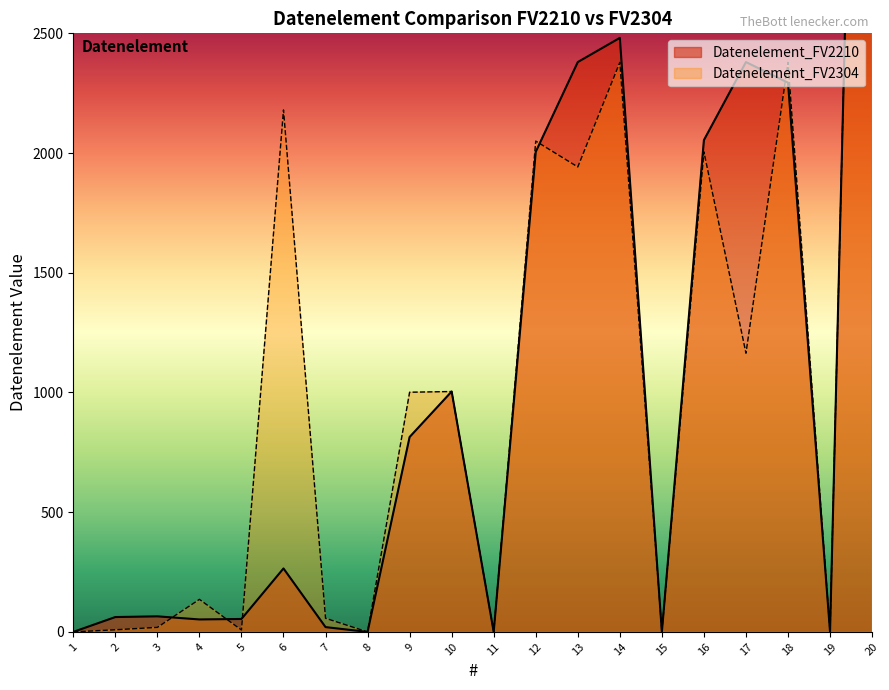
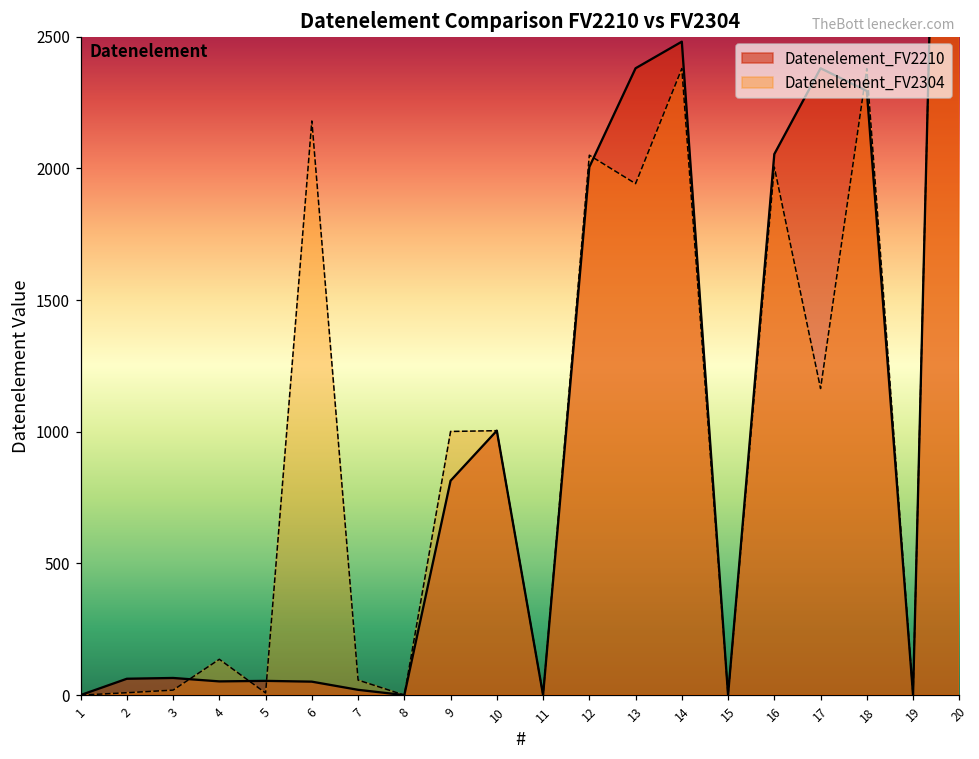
  {
    "Datenelement_FV2210": {
      "2": 60,
      "3": 70,
      "4": 50,
      "5": 50,
-     "6": 270,
+     "6": 50,
      "7": 20,
      "9": 810,
      "12": 2010,
      "13": 2380,
      "14": 2480,
      "16": 2050
    },
    "Datenelement_FV2304": {
      "2": 10,
      "3": 20,
      "4": 140,
      "5": 10,
      "6": 2180,
      "7": 60,
      "9": 1000,
      "12": 2050,
      "13": 1940,
      "14": 2380,
      "16": 2010,
      "17": 1160
    }
  }
